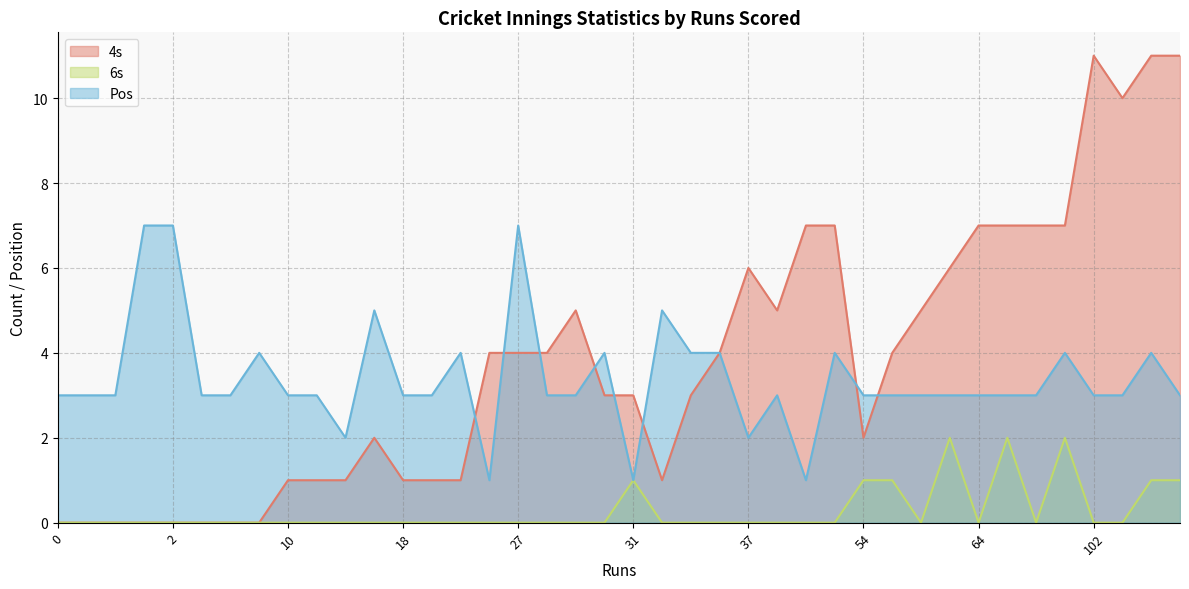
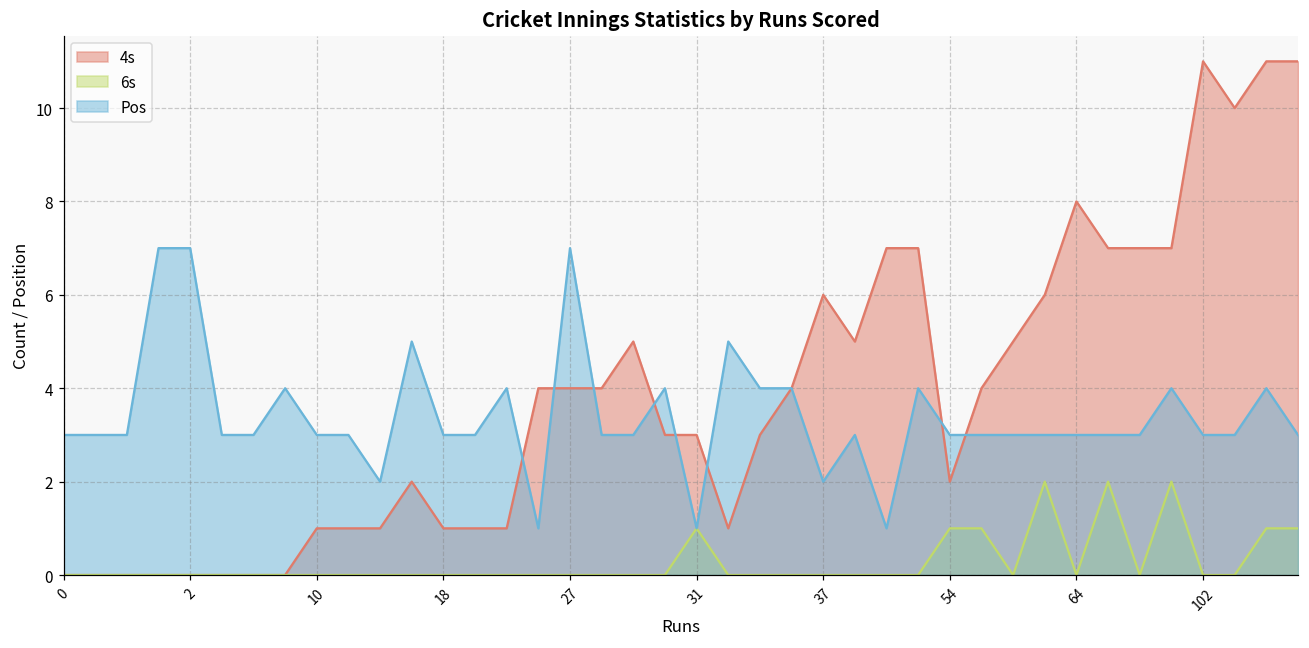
  {
    "4s": {
      "54": 2,
-     "64": 7,
+     "64": 8,
      "102": 11
    },
    "6s": {
      "54": 1,
      "64": 0,
      "102": 0
    },
    "Pos": {
      "0": 3,
      "54": 3,
      "64": 3,
      "102": 3
    }
  }
